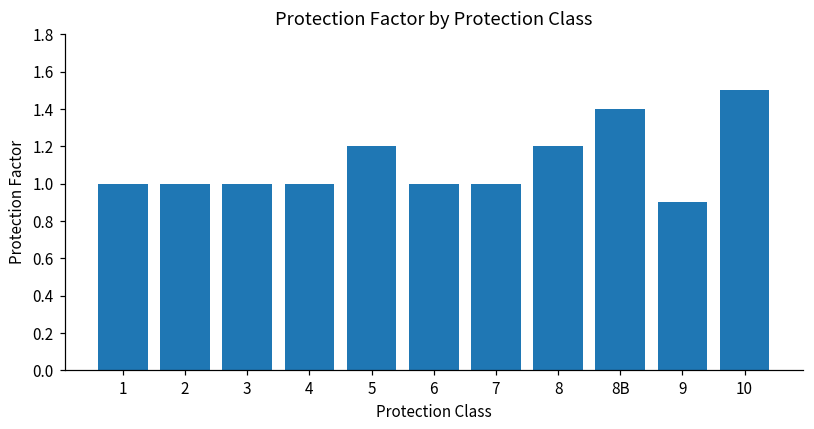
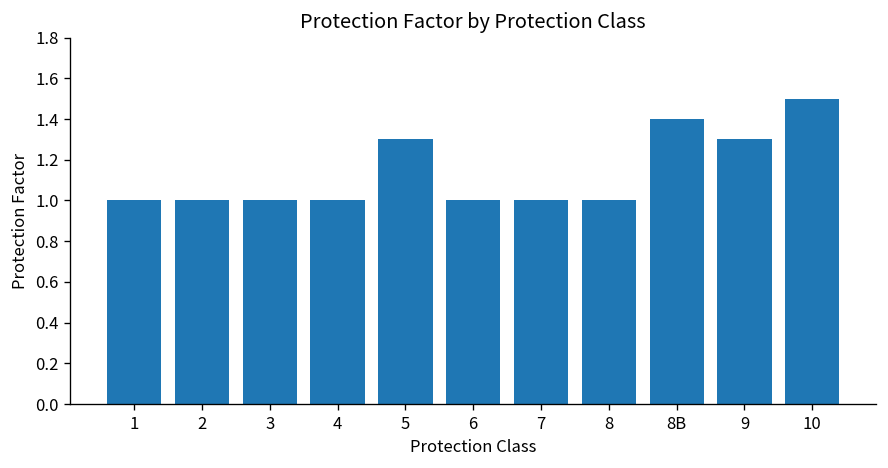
  {
    "1": 1.0,
    "2": 1.0,
    "3": 1.0,
    "4": 1.0,
-   "5": 1.2,
+   "5": 1.3,
    "6": 1.0,
    "7": 1.0,
-   "8": 1.2,
+   "8": 1.0,
    "8B": 1.4,
-   "9": 0.9,
+   "9": 1.3,
    "10": 1.5
  }
